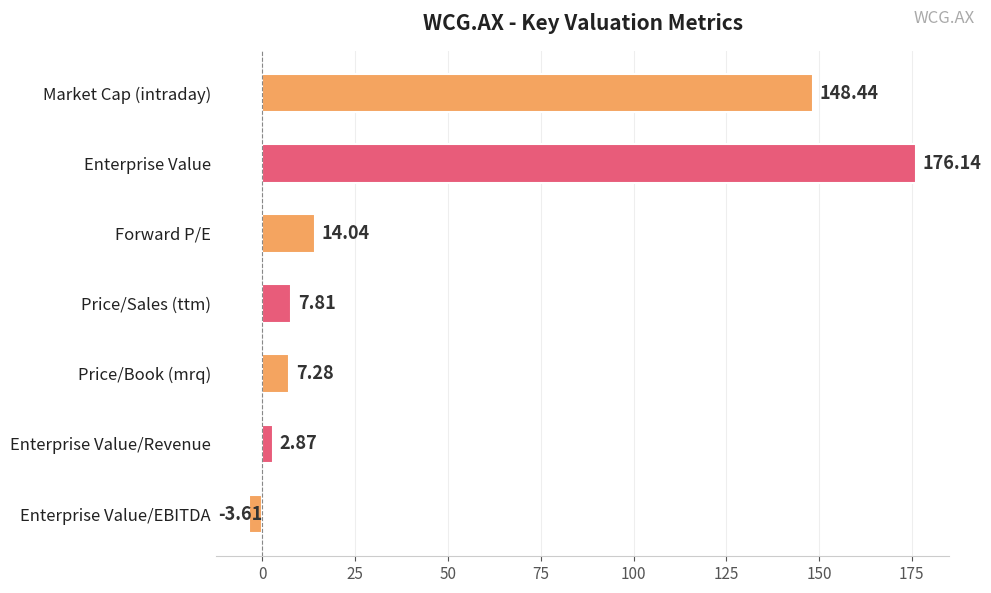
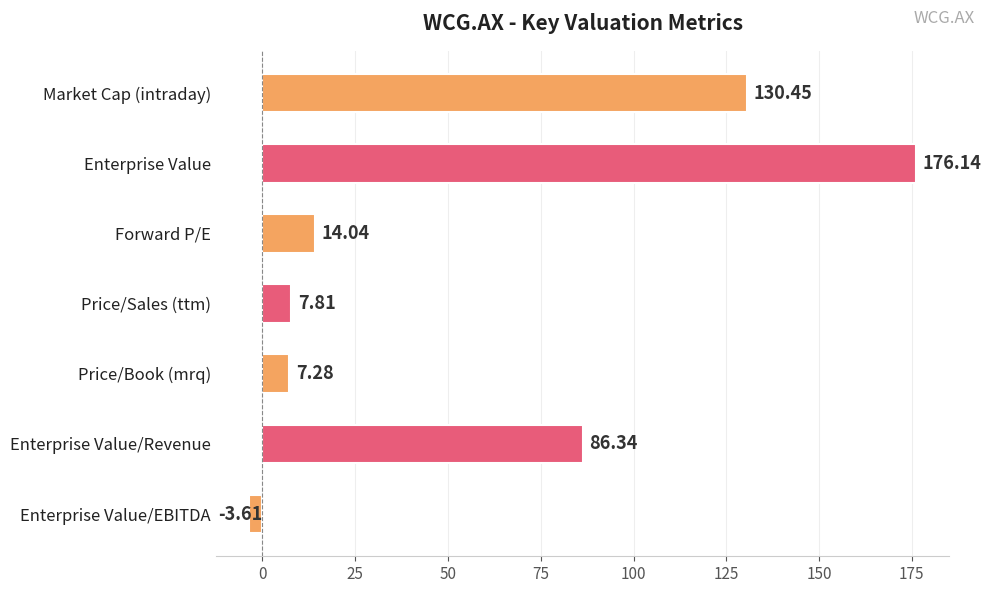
  {
-   "Market Cap (intraday)": 148.44,
+   "Market Cap (intraday)": 130.45,
    "Enterprise Value": 176.14,
    "Forward P/E": 14.04,
    "Price/Sales (ttm)": 7.81,
    "Price/Book (mrq)": 7.28,
-   "Enterprise Value/Revenue": 2.87,
+   "Enterprise Value/Revenue": 86.34,
    "Enterprise Value/EBITDA": -3.61
  }
